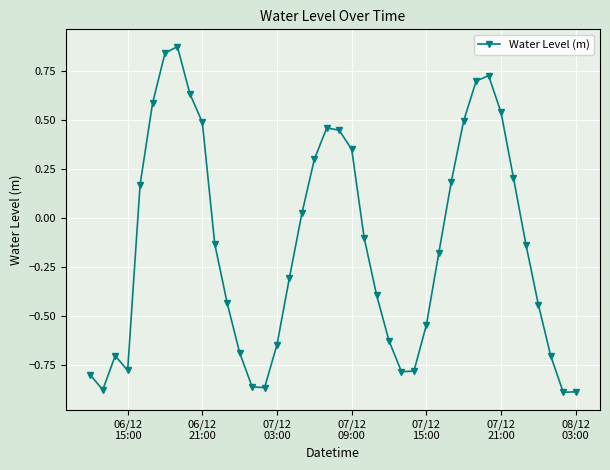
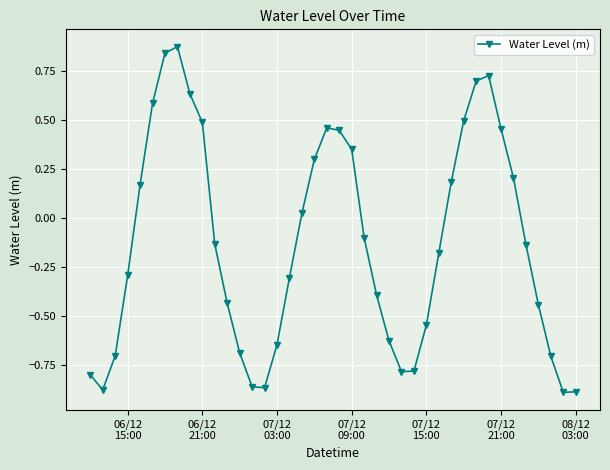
  {
-   "06/12 15:00": -0.78,
+   "06/12 15:00": -0.29,
    "06/12 21:00": 0.49,
    "07/12 03:00": -0.64,
    "07/12 09:00": 0.35,
    "07/12 15:00": -0.55,
-   "07/12 21:00": 0.54,
+   "07/12 21:00": 0.45,
    "08/12 03:00": -0.88
  }
